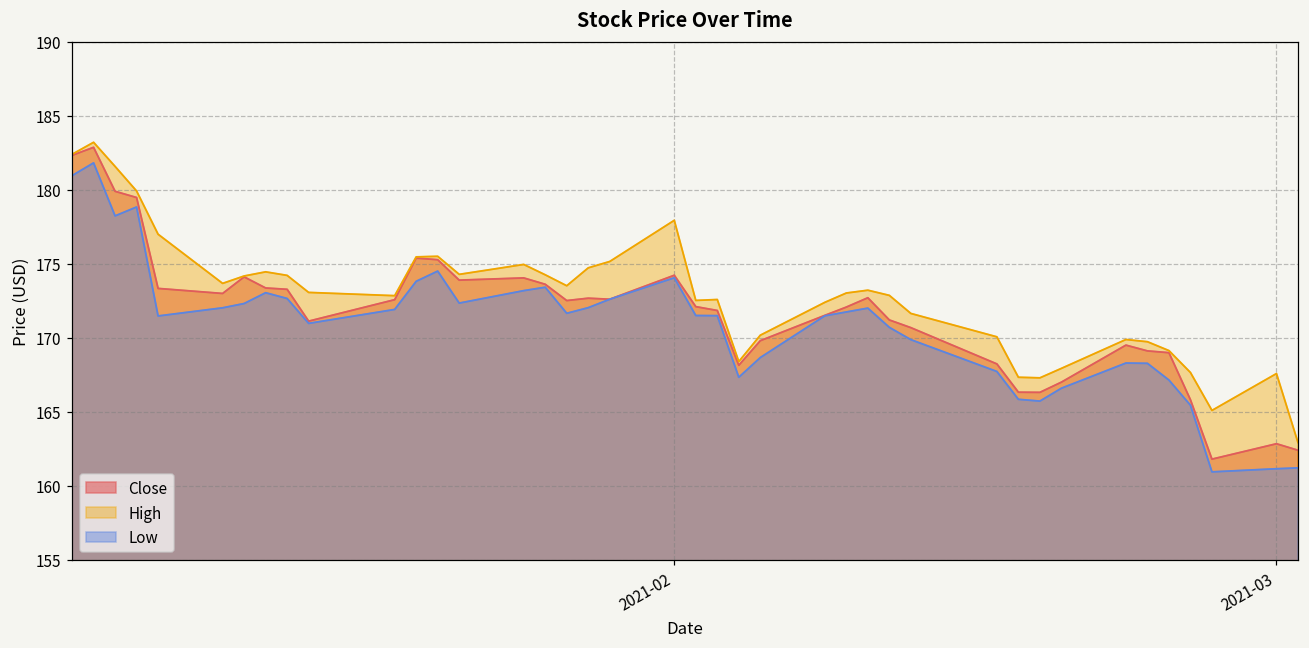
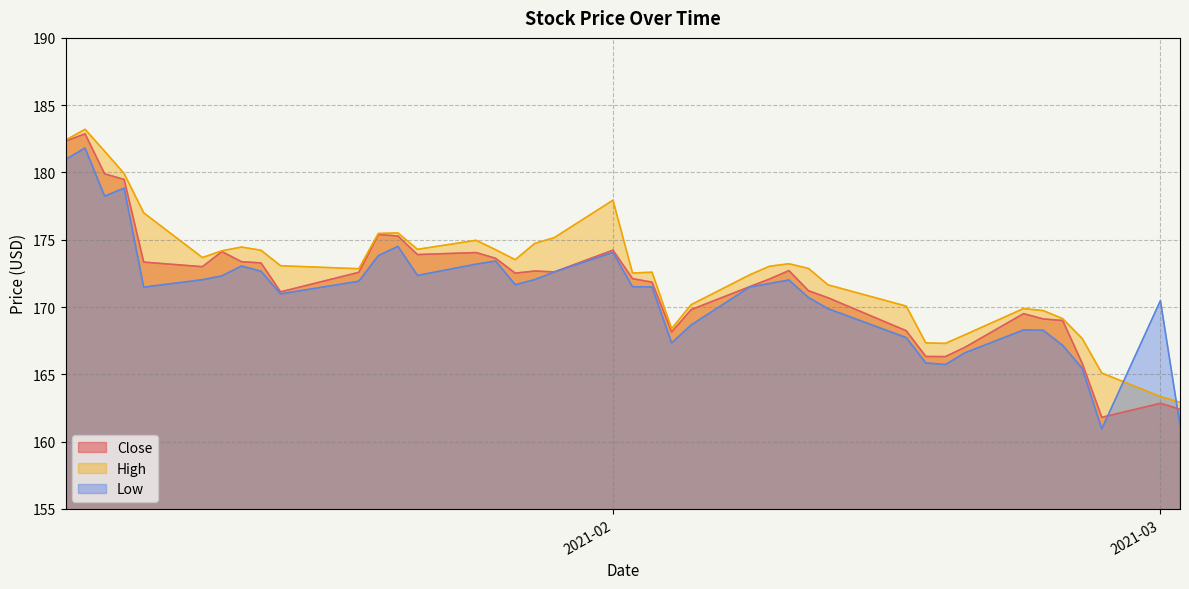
  {
    "Close": {
      "2021-03": 162.9
    },
    "High": {
      "2021-02": 177.9,
-     "2021-03": 167.6
+     "2021-03": 163.4
    },
    "Low": {
-     "2021-03": 161.2
+     "2021-03": 170.5
    }
  }
